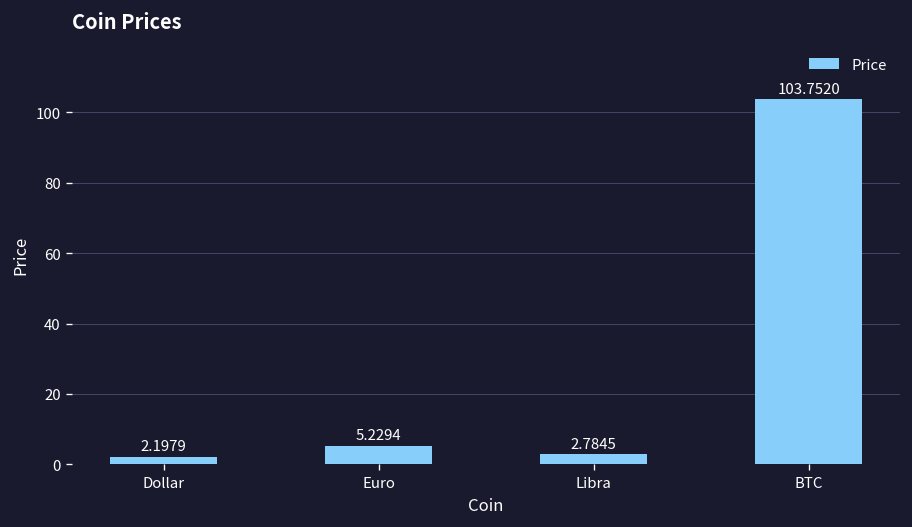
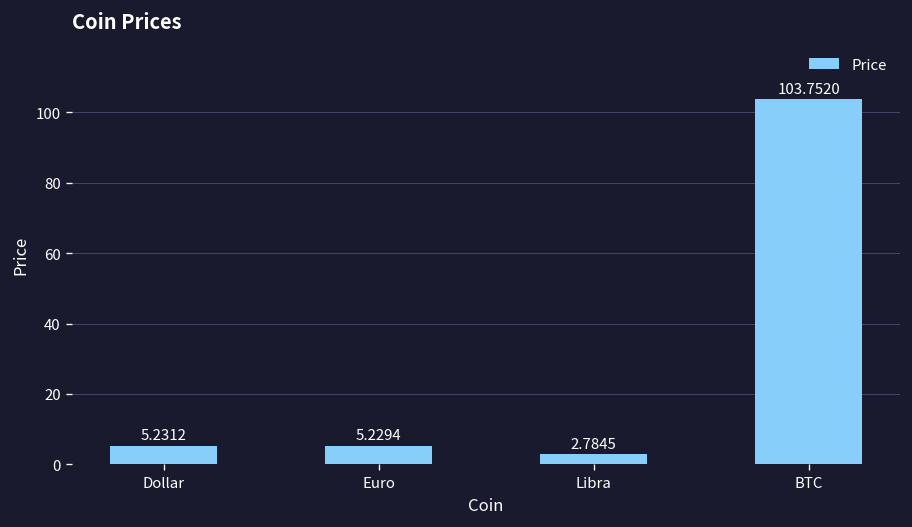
  {
-   "Dollar": 2.1979,
+   "Dollar": 5.2312,
    "Euro": 5.2294,
    "Libra": 2.7845,
    "BTC": 103.7520
  }
